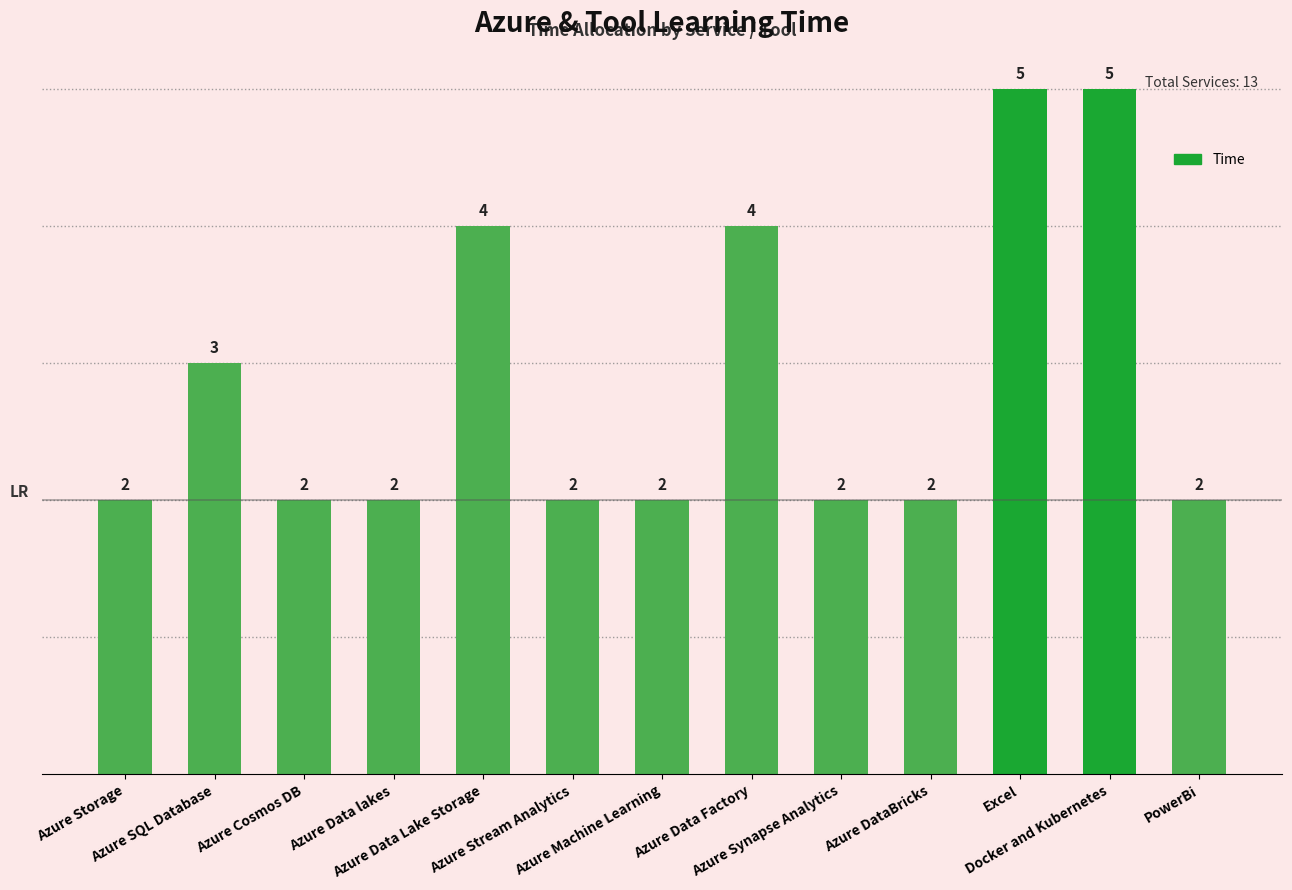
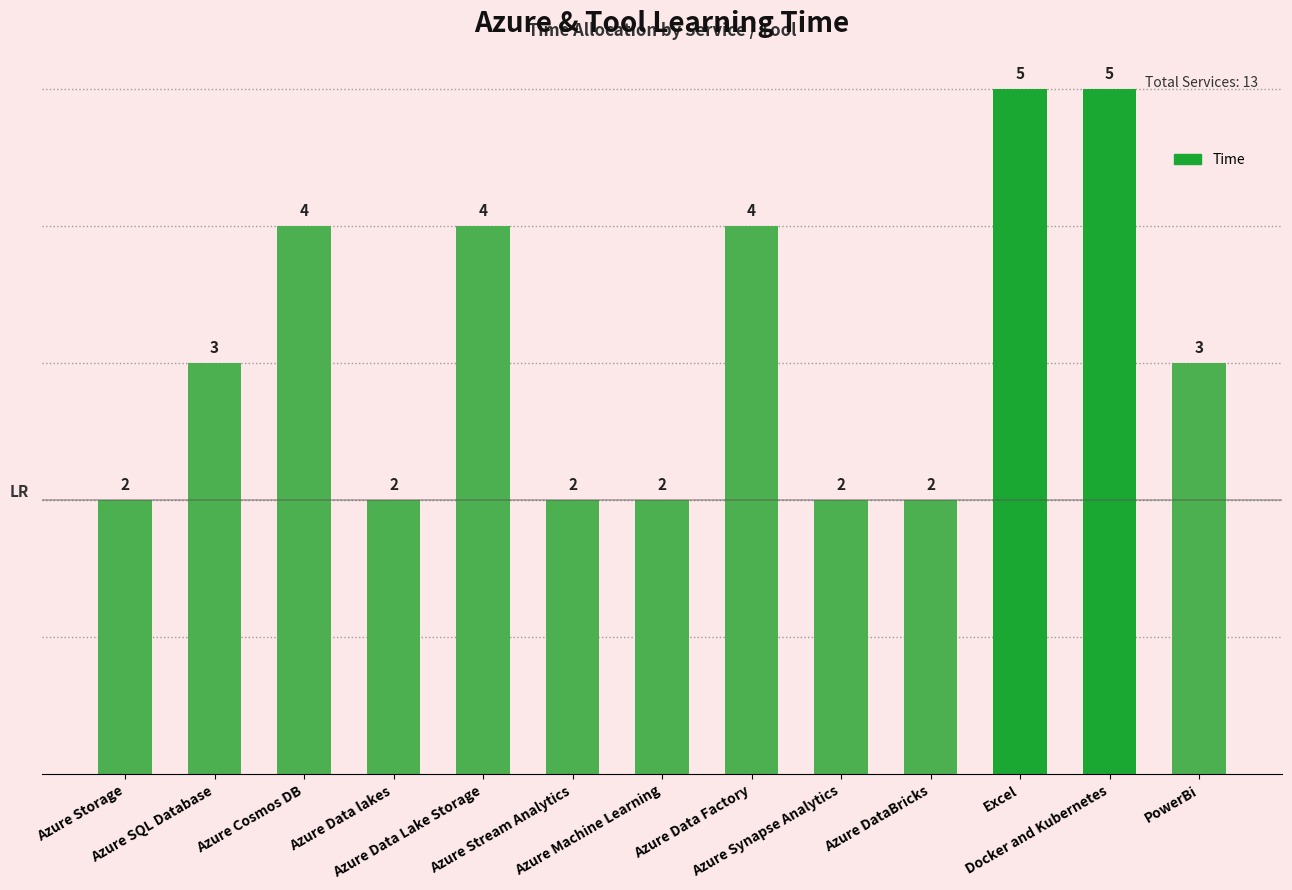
  {
    "Azure Storage": 2,
    "Azure SQL Database": 3,
-   "Azure Cosmos DB": 2,
+   "Azure Cosmos DB": 4,
    "Azure Data lakes": 2,
    "Azure Data Lake Storage": 4,
    "Azure Stream Analytics": 2,
    "Azure Machine Learning": 2,
    "Azure Data Factory": 4,
    "Azure Synapse Analytics": 2,
    "Azure DataBricks": 2,
    "Excel": 5,
    "Docker and Kubernetes": 5,
-   "PowerBi": 2
+   "PowerBi": 3
  }
